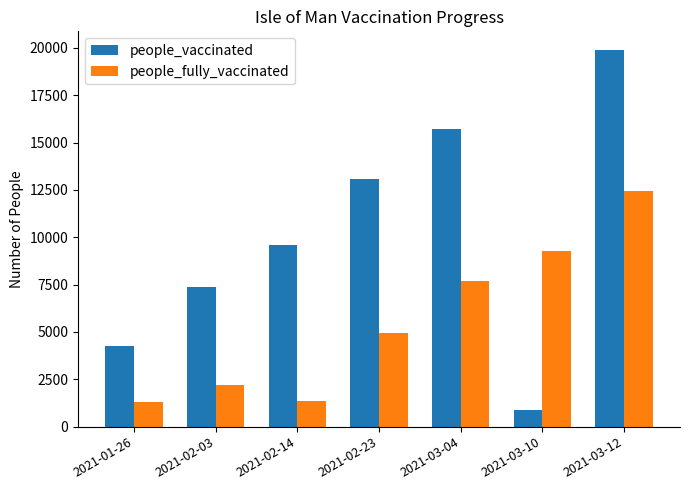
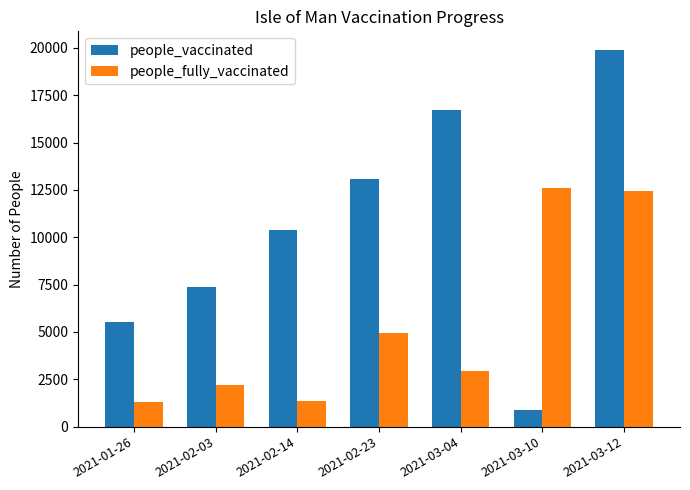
  {
    "people_vaccinated": {
-     "2021-01-26": 4200,
+     "2021-01-26": 5500,
      "2021-02-03": 7400,
-     "2021-02-14": 9600,
+     "2021-02-14": 10400,
      "2021-02-23": 13100,
-     "2021-03-04": 15700,
+     "2021-03-04": 16700,
      "2021-03-10": 900,
      "2021-03-12": 19900
    },
    "people_fully_vaccinated": {
      "2021-01-26": 1300,
      "2021-02-03": 2200,
      "2021-02-14": 1400,
      "2021-02-23": 5000,
-     "2021-03-04": 7700,
-     "2021-03-10": 9300,
+     "2021-03-04": 2900,
+     "2021-03-10": 12600,
      "2021-03-12": 12400
    }
  }
